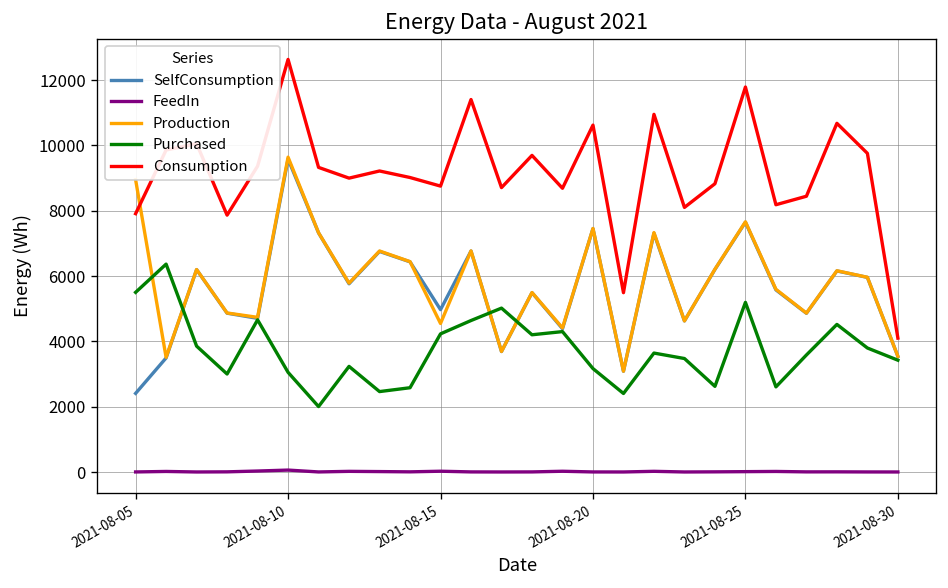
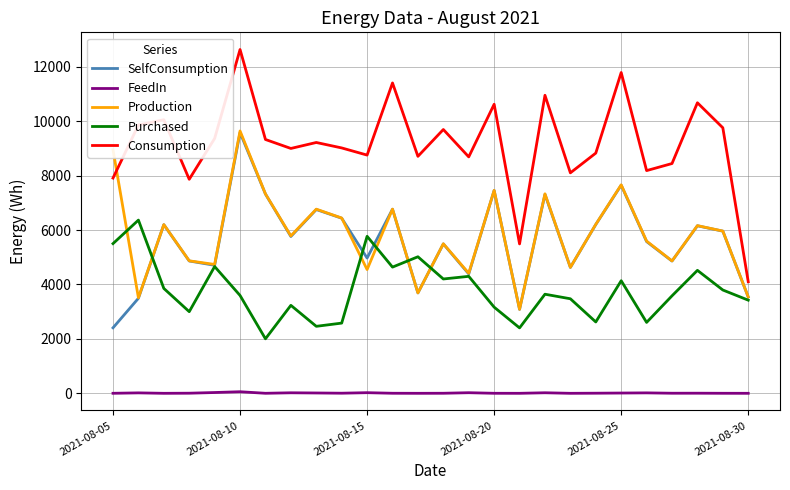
  {
    "SelfConsumption": {
      "2021-08-05": 2400,
      "2021-08-15": 5000
    },
    "FeedIn": {
      "2021-08-05": 0,
      "2021-08-10": 100,
      "2021-08-15": 0,
      "2021-08-20": 0,
      "2021-08-25": 0,
      "2021-08-30": 0
    },
    "Production": {
      "2021-08-15": 4500
    },
    "Purchased": {
      "2021-08-05": 5500,
-     "2021-08-10": 3100,
-     "2021-08-15": 4200,
+     "2021-08-10": 3600,
+     "2021-08-15": 5800,
      "2021-08-20": 3200,
-     "2021-08-25": 5200,
+     "2021-08-25": 4100,
      "2021-08-30": 3400
    },
    "Consumption": {
      "2021-08-05": 7900,
      "2021-08-10": 12600,
      "2021-08-15": 8800,
      "2021-08-20": 10600,
      "2021-08-25": 11800,
      "2021-08-30": 4100
    }
  }
